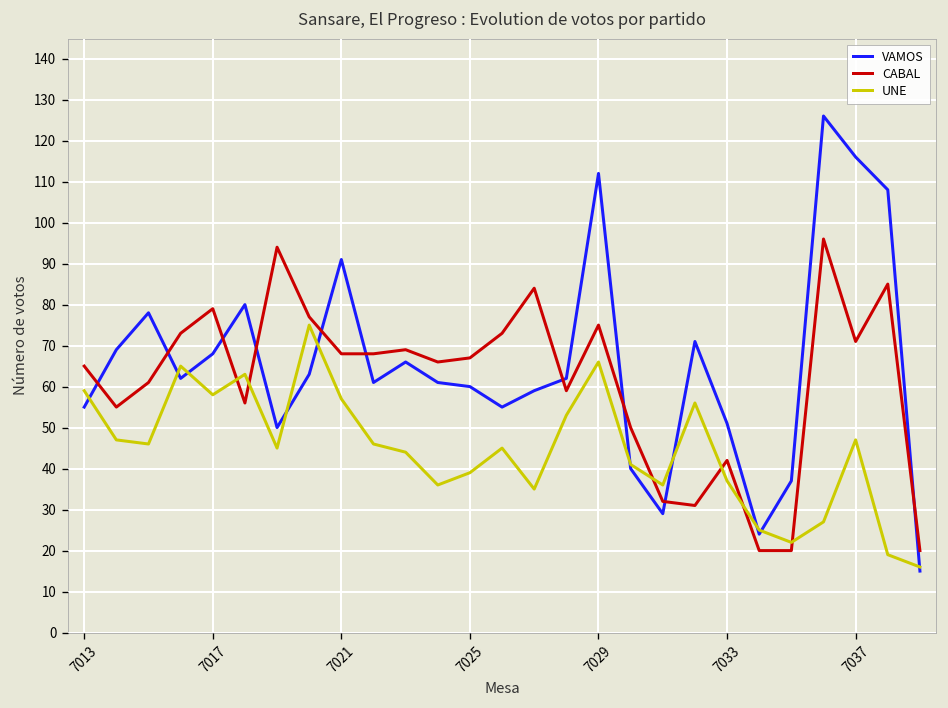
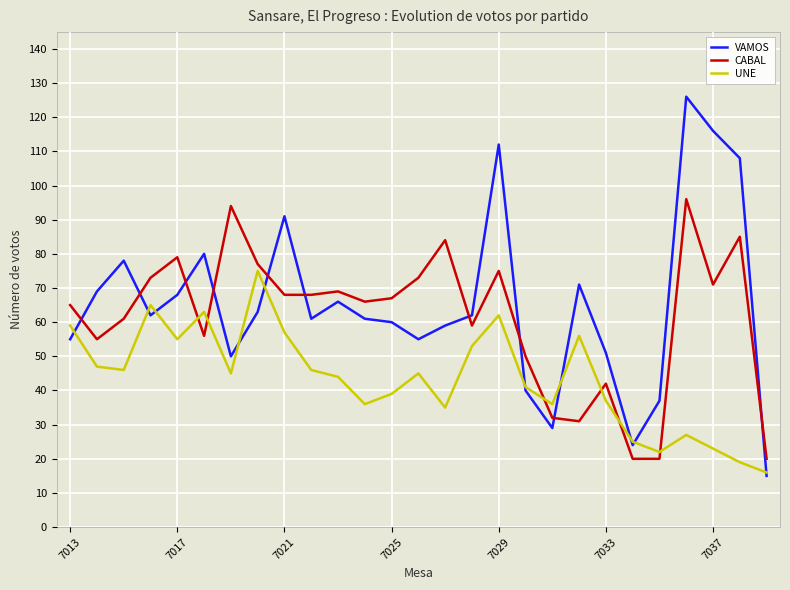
  {
    "VAMOS": {
      "7013": 55,
      "7017": 68,
      "7021": 91,
      "7025": 60,
      "7029": 112,
      "7033": 51,
      "7037": 116
    },
    "CABAL": {
      "7013": 65,
      "7017": 79,
      "7021": 68,
      "7025": 67,
      "7029": 75,
      "7033": 42,
      "7037": 71
    },
    "UNE": {
      "7013": 59,
-     "7017": 58,
+     "7017": 55,
      "7021": 57,
      "7025": 39,
-     "7029": 66,
+     "7029": 62,
      "7033": 37,
-     "7037": 47
+     "7037": 23
    }
  }
